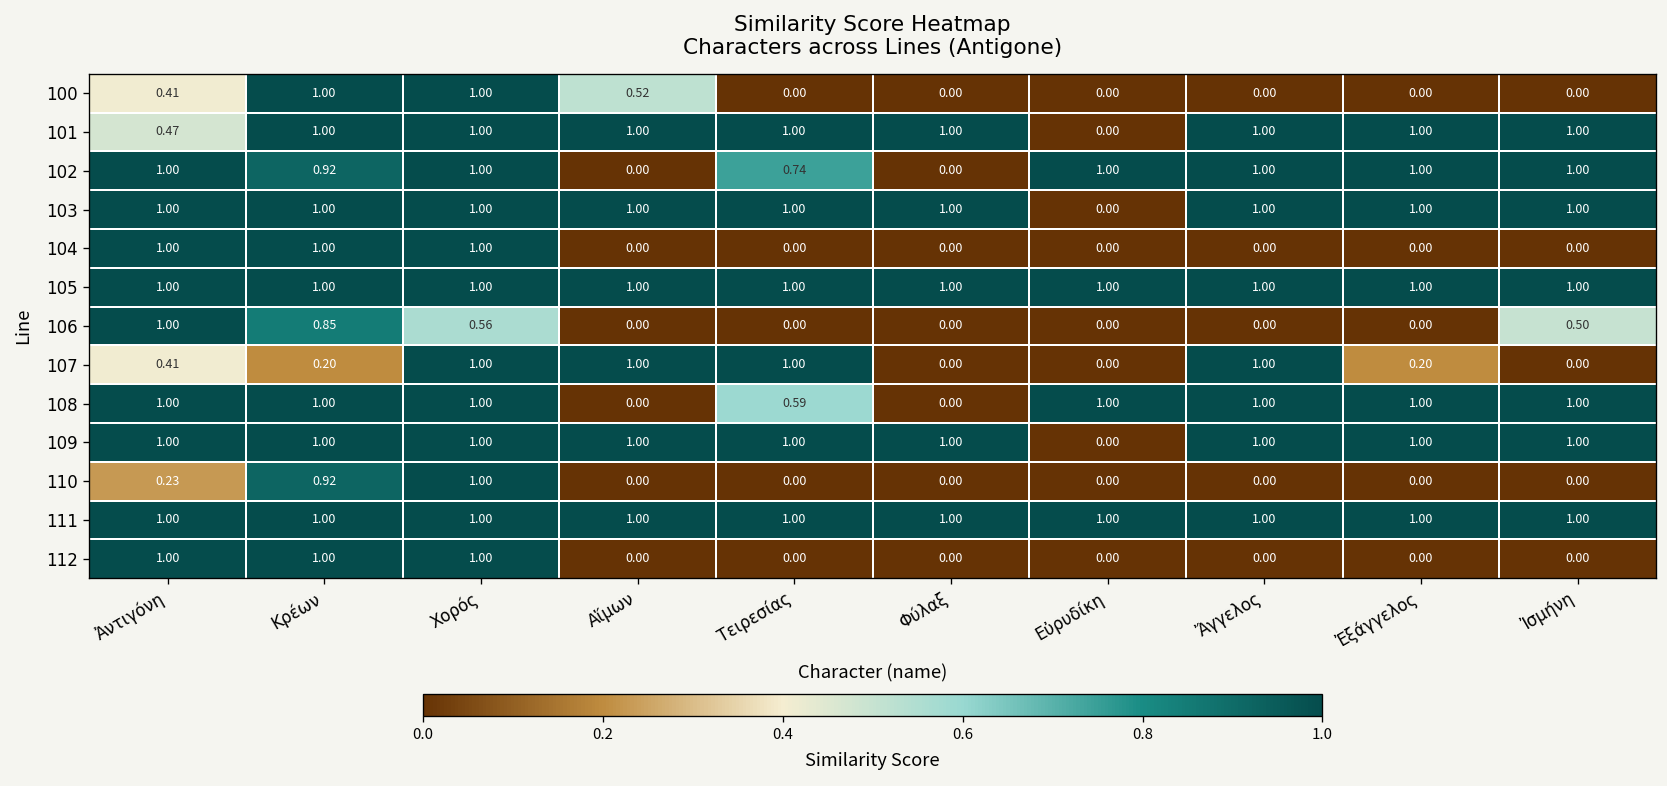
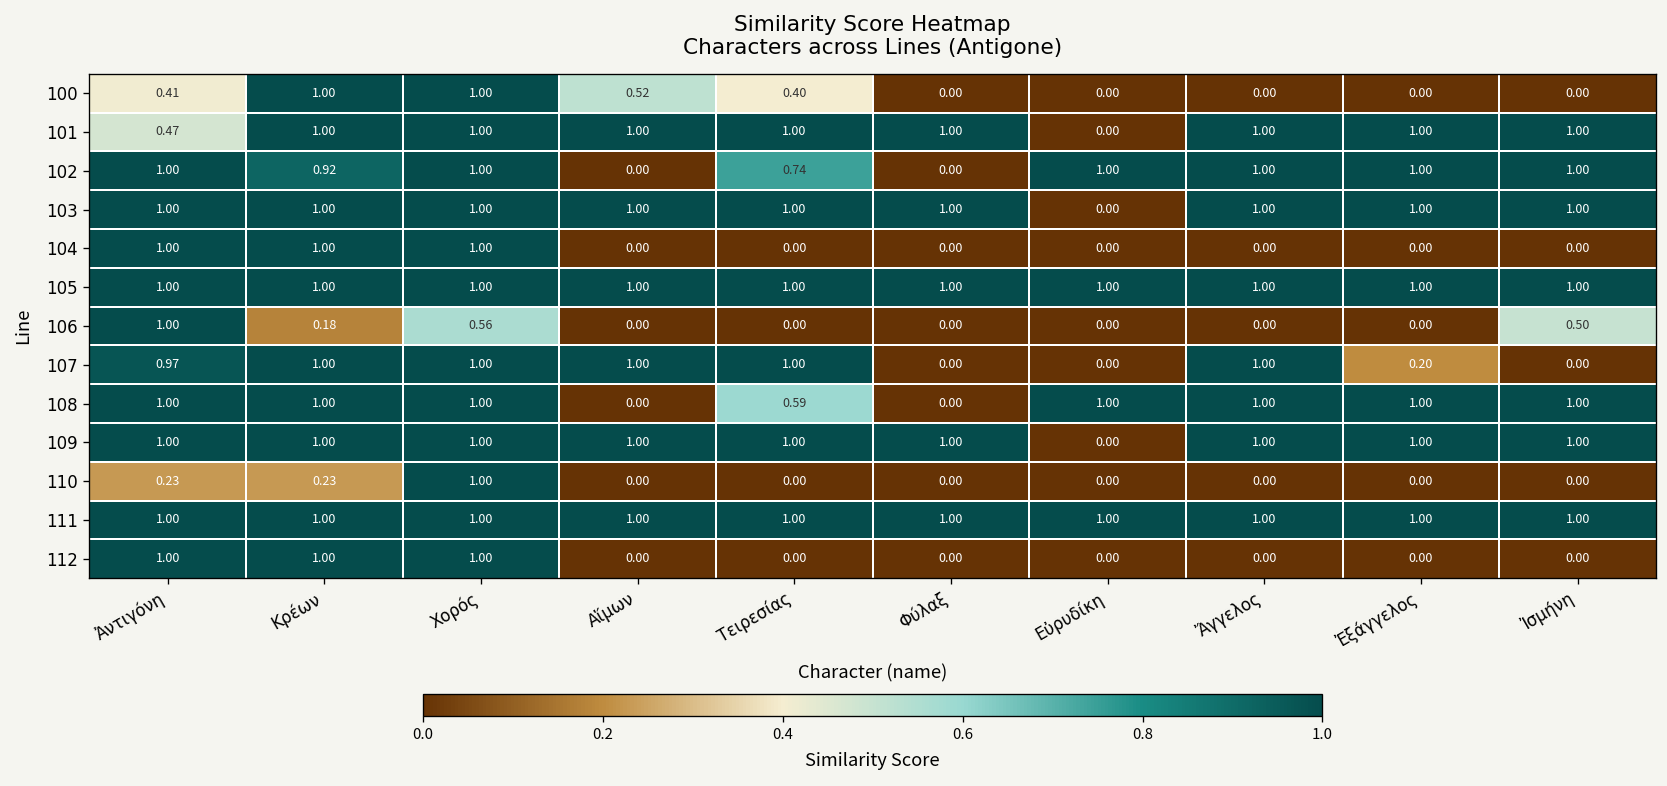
  {
    "100": {
      "Ἀντιγόνη": 0.41,
      "Κρέων": 1.00,
      "Χορός": 1.00,
      "Αἵμων": 0.52,
-     "Τειρεσίας": 0.00,
+     "Τειρεσίας": 0.40,
      "Φύλαξ": 0.00,
      "Εὐρυδίκη": 0.00,
      "Ἄγγελος": 0.00,
      "Ἐξάγγελος": 0.00,
      "Ἰσμήνη": 0.00
    },
    "101": {
      "Ἀντιγόνη": 0.47,
      "Κρέων": 1.00,
      "Χορός": 1.00,
      "Αἵμων": 1.00,
      "Τειρεσίας": 1.00,
      "Φύλαξ": 1.00,
      "Εὐρυδίκη": 0.00,
      "Ἄγγελος": 1.00,
      "Ἐξάγγελος": 1.00,
      "Ἰσμήνη": 1.00
    },
    "102": {
      "Ἀντιγόνη": 1.00,
      "Κρέων": 0.92,
      "Χορός": 1.00,
      "Αἵμων": 0.00,
      "Τειρεσίας": 0.74,
      "Φύλαξ": 0.00,
      "Εὐρυδίκη": 1.00,
      "Ἄγγελος": 1.00,
      "Ἐξάγγελος": 1.00,
      "Ἰσμήνη": 1.00
    },
    "103": {
      "Ἀντιγόνη": 1.00,
      "Κρέων": 1.00,
      "Χορός": 1.00,
      "Αἵμων": 1.00,
      "Τειρεσίας": 1.00,
      "Φύλαξ": 1.00,
      "Εὐρυδίκη": 0.00,
      "Ἄγγελος": 1.00,
      "Ἐξάγγελος": 1.00,
      "Ἰσμήνη": 1.00
    },
    "104": {
      "Ἀντιγόνη": 1.00,
      "Κρέων": 1.00,
      "Χορός": 1.00,
      "Αἵμων": 0.00,
      "Τειρεσίας": 0.00,
      "Φύλαξ": 0.00,
      "Εὐρυδίκη": 0.00,
      "Ἄγγελος": 0.00,
      "Ἐξάγγελος": 0.00,
      "Ἰσμήνη": 0.00
    },
    "105": {
      "Ἀντιγόνη": 1.00,
      "Κρέων": 1.00,
      "Χορός": 1.00,
      "Αἵμων": 1.00,
      "Τειρεσίας": 1.00,
      "Φύλαξ": 1.00,
      "Εὐρυδίκη": 1.00,
      "Ἄγγελος": 1.00,
      "Ἐξάγγελος": 1.00,
      "Ἰσμήνη": 1.00
    },
    "106": {
      "Ἀντιγόνη": 1.00,
-     "Κρέων": 0.85,
+     "Κρέων": 0.18,
      "Χορός": 0.56,
      "Αἵμων": 0.00,
      "Τειρεσίας": 0.00,
      "Φύλαξ": 0.00,
      "Εὐρυδίκη": 0.00,
      "Ἄγγελος": 0.00,
      "Ἐξάγγελος": 0.00,
      "Ἰσμήνη": 0.50
    },
    "107": {
-     "Ἀντιγόνη": 0.41,
-     "Κρέων": 0.20,
+     "Ἀντιγόνη": 0.97,
+     "Κρέων": 1.00,
      "Χορός": 1.00,
      "Αἵμων": 1.00,
      "Τειρεσίας": 1.00,
      "Φύλαξ": 0.00,
      "Εὐρυδίκη": 0.00,
      "Ἄγγελος": 1.00,
      "Ἐξάγγελος": 0.20,
      "Ἰσμήνη": 0.00
    },
    "108": {
      "Ἀντιγόνη": 1.00,
      "Κρέων": 1.00,
      "Χορός": 1.00,
      "Αἵμων": 0.00,
      "Τειρεσίας": 0.59,
      "Φύλαξ": 0.00,
      "Εὐρυδίκη": 1.00,
      "Ἄγγελος": 1.00,
      "Ἐξάγγελος": 1.00,
      "Ἰσμήνη": 1.00
    },
    "109": {
      "Ἀντιγόνη": 1.00,
      "Κρέων": 1.00,
      "Χορός": 1.00,
      "Αἵμων": 1.00,
      "Τειρεσίας": 1.00,
      "Φύλαξ": 1.00,
      "Εὐρυδίκη": 0.00,
      "Ἄγγελος": 1.00,
      "Ἐξάγγελος": 1.00,
      "Ἰσμήνη": 1.00
    },
    "110": {
      "Ἀντιγόνη": 0.23,
-     "Κρέων": 0.92,
+     "Κρέων": 0.23,
      "Χορός": 1.00,
      "Αἵμων": 0.00,
      "Τειρεσίας": 0.00,
      "Φύλαξ": 0.00,
      "Εὐρυδίκη": 0.00,
      "Ἄγγελος": 0.00,
      "Ἐξάγγελος": 0.00,
      "Ἰσμήνη": 0.00
    },
    "111": {
      "Ἀντιγόνη": 1.00,
      "Κρέων": 1.00,
      "Χορός": 1.00,
      "Αἵμων": 1.00,
      "Τειρεσίας": 1.00,
      "Φύλαξ": 1.00,
      "Εὐρυδίκη": 1.00,
      "Ἄγγελος": 1.00,
      "Ἐξάγγελος": 1.00,
      "Ἰσμήνη": 1.00
    },
    "112": {
      "Ἀντιγόνη": 1.00,
      "Κρέων": 1.00,
      "Χορός": 1.00,
      "Αἵμων": 0.00,
      "Τειρεσίας": 0.00,
      "Φύλαξ": 0.00,
      "Εὐρυδίκη": 0.00,
      "Ἄγγελος": 0.00,
      "Ἐξάγγελος": 0.00,
      "Ἰσμήνη": 0.00
    }
  }
